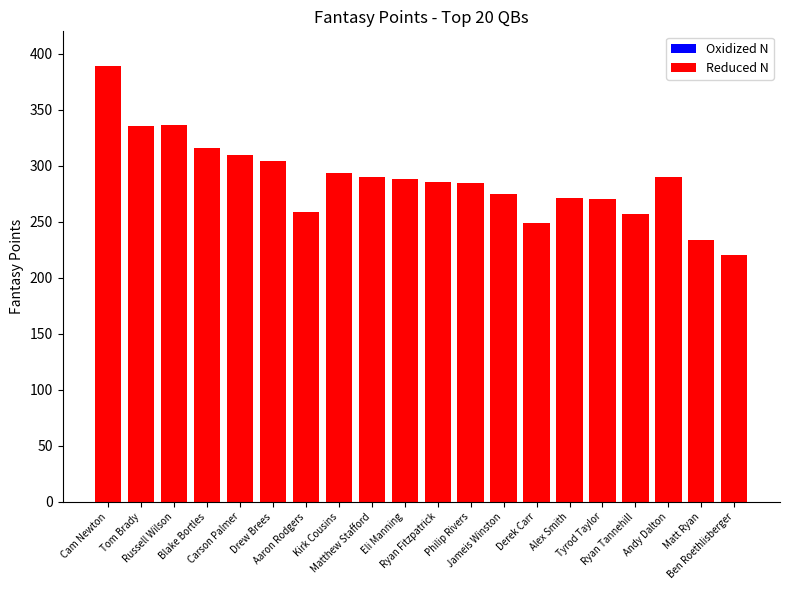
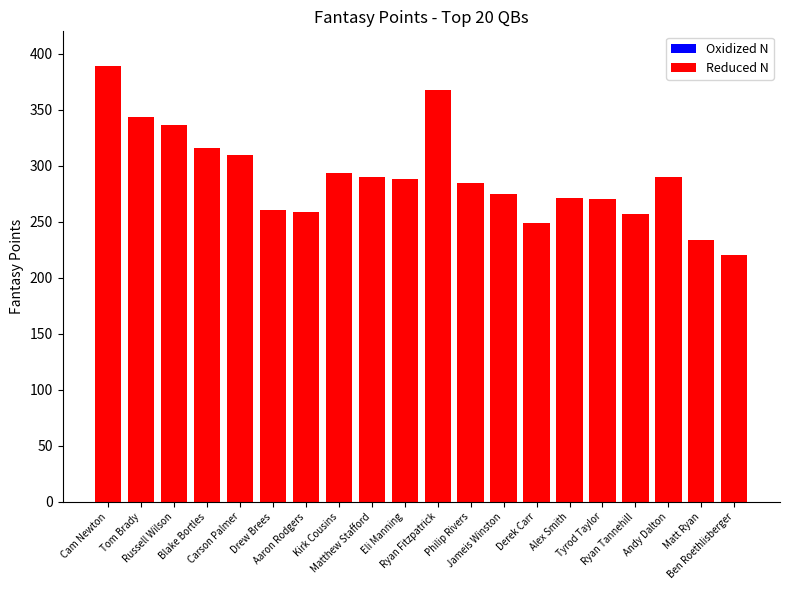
  {
    "Oxidized N": {
      "Cam Newton": 0,
      "Tom Brady": 0,
      "Russell Wilson": 0,
      "Blake Bortles": 0,
      "Carson Palmer": 0,
      "Drew Brees": 0,
      "Aaron Rodgers": 0,
      "Kirk Cousins": 0,
      "Matthew Stafford": 0,
      "Eli Manning": 0,
      "Ryan Fitzpatrick": 0,
      "Philip Rivers": 0,
      "Jameis Winston": 0,
      "Derek Carr": 0,
      "Alex Smith": 0,
      "Tyrod Taylor": 0,
      "Ryan Tannehill": 0,
      "Andy Dalton": 0,
      "Matt Ryan": 0,
      "Ben Roethlisberger": 0
    },
    "Reduced N": {
      "Cam Newton": 389,
-     "Tom Brady": 336,
+     "Tom Brady": 344,
      "Russell Wilson": 336,
      "Blake Bortles": 316,
      "Carson Palmer": 309,
-     "Drew Brees": 304,
+     "Drew Brees": 261,
      "Aaron Rodgers": 258,
      "Kirk Cousins": 293,
      "Matthew Stafford": 290,
      "Eli Manning": 288,
-     "Ryan Fitzpatrick": 285,
+     "Ryan Fitzpatrick": 368,
      "Philip Rivers": 284,
      "Jameis Winston": 275,
      "Derek Carr": 249,
      "Alex Smith": 271,
      "Tyrod Taylor": 271,
      "Ryan Tannehill": 257,
      "Andy Dalton": 290,
      "Matt Ryan": 234,
      "Ben Roethlisberger": 220
    }
  }
